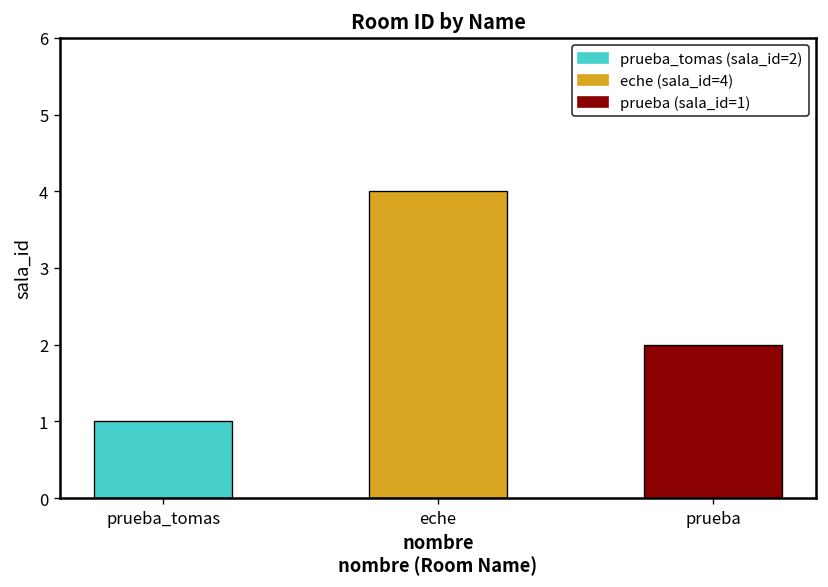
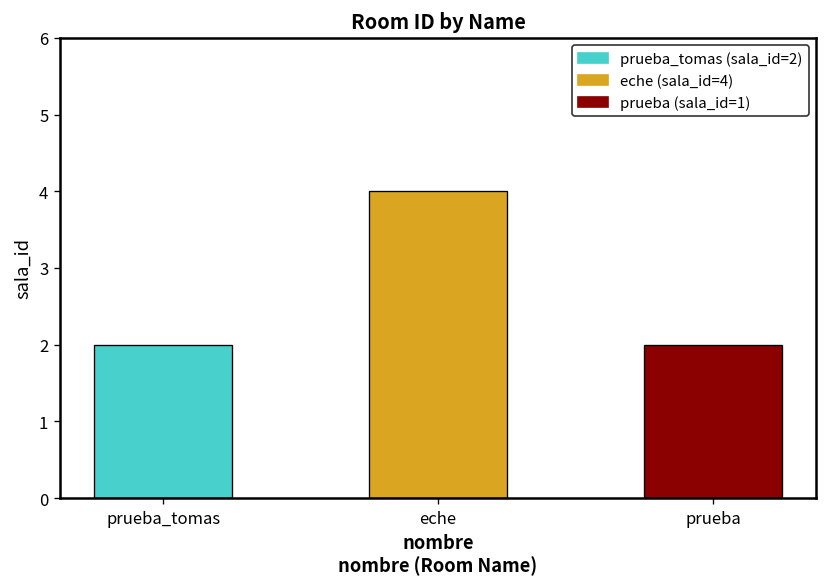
  {
-   "prueba_tomas": 1,
+   "prueba_tomas": 2,
    "eche": 4,
    "prueba": 2
  }
